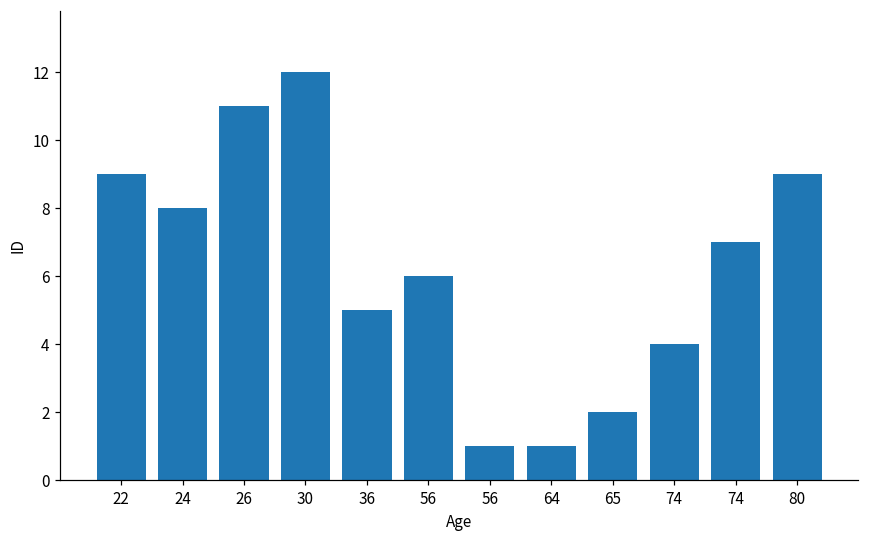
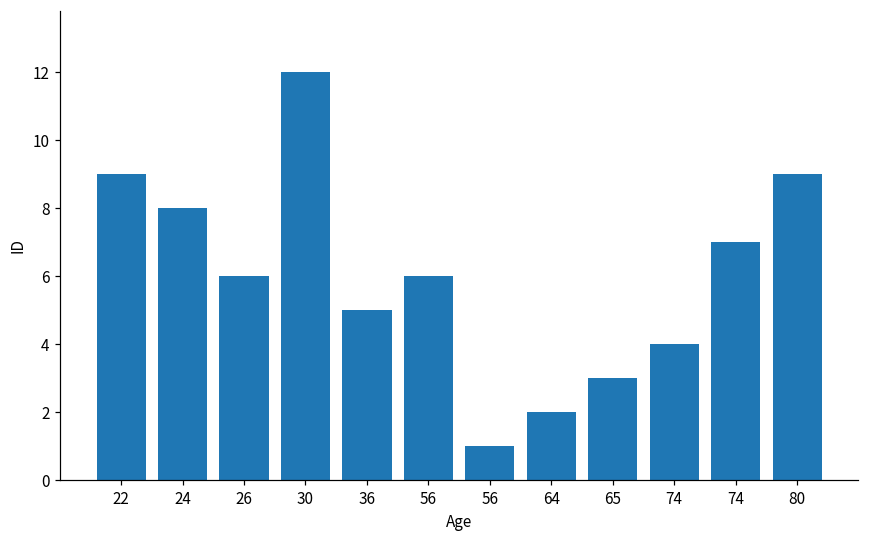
  {
    "22": 9,
    "24": 8,
-   "26": 11,
+   "26": 6,
    "30": 12,
    "36": 5,
-   "64": 1,
-   "65": 2,
+   "64": 2,
+   "65": 3,
    "80": 9
  }
